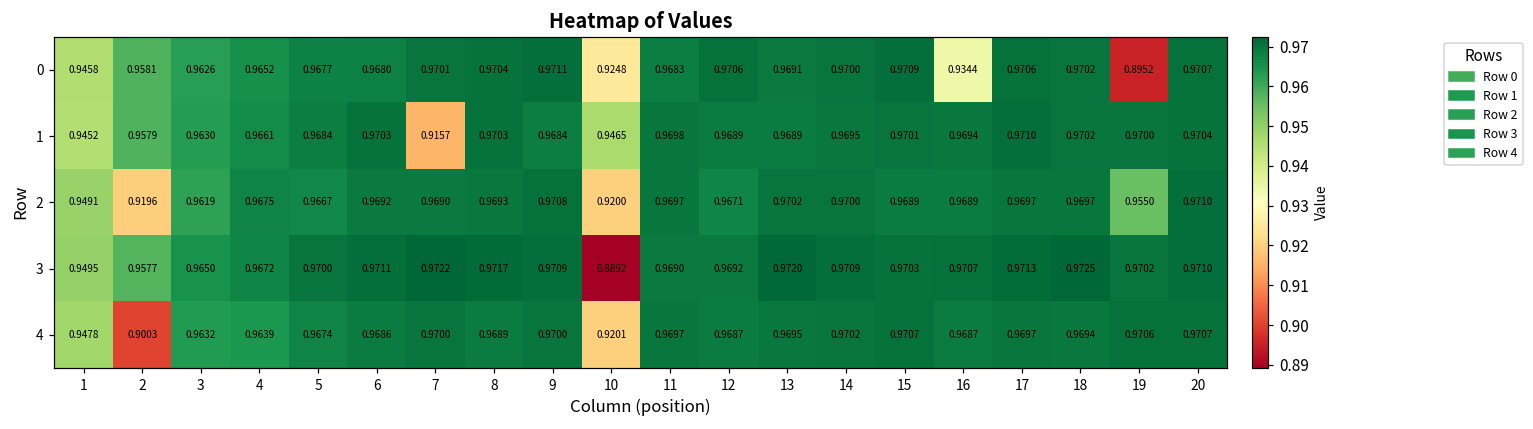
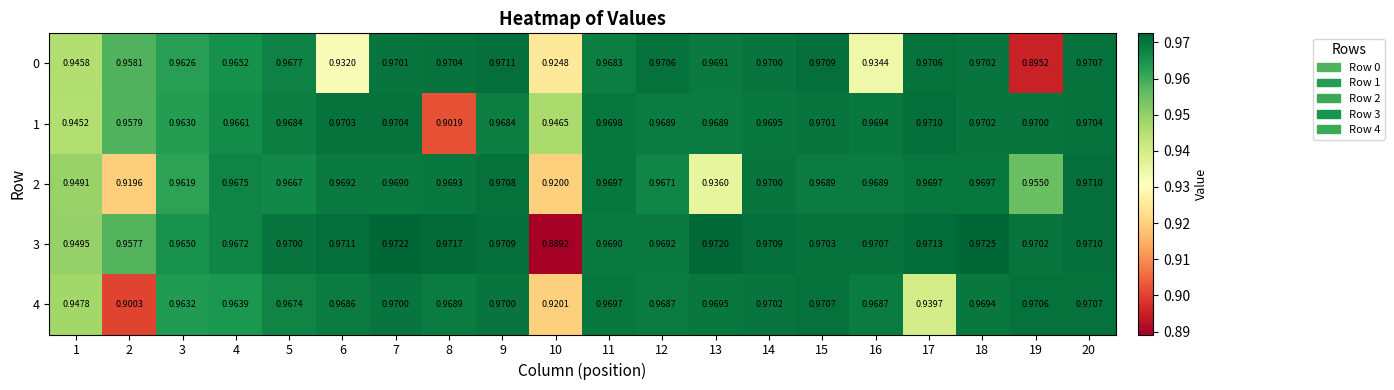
  {
    "0": {
      "1": 0.9458,
      "2": 0.9581,
      "3": 0.9626,
      "4": 0.9652,
      "5": 0.9677,
-     "6": 0.9680,
+     "6": 0.9320,
      "7": 0.9701,
      "8": 0.9704,
      "9": 0.9711,
      "10": 0.9248,
      "11": 0.9683,
      "12": 0.9706,
      "13": 0.9691,
      "14": 0.9700,
      "15": 0.9709,
      "16": 0.9344,
      "17": 0.9706,
      "18": 0.9702,
      "19": 0.8952,
      "20": 0.9707
    },
    "1": {
      "1": 0.9452,
      "2": 0.9579,
      "3": 0.9630,
      "4": 0.9661,
      "5": 0.9684,
      "6": 0.9703,
-     "7": 0.9157,
-     "8": 0.9703,
+     "7": 0.9704,
+     "8": 0.9019,
      "9": 0.9684,
      "10": 0.9465,
      "11": 0.9698,
      "12": 0.9689,
      "13": 0.9689,
      "14": 0.9695,
      "15": 0.9701,
      "16": 0.9694,
      "17": 0.9710,
      "18": 0.9702,
      "19": 0.9700,
      "20": 0.9704
    },
    "2": {
      "1": 0.9491,
      "2": 0.9196,
      "3": 0.9619,
      "4": 0.9675,
      "5": 0.9667,
      "6": 0.9692,
      "7": 0.9690,
      "8": 0.9693,
      "9": 0.9708,
      "10": 0.9200,
      "11": 0.9697,
      "12": 0.9671,
-     "13": 0.9702,
+     "13": 0.9360,
      "14": 0.9700,
      "15": 0.9689,
      "16": 0.9689,
      "17": 0.9697,
      "18": 0.9697,
      "19": 0.9550,
      "20": 0.9710
    },
    "3": {
      "1": 0.9495,
      "2": 0.9577,
      "3": 0.9650,
      "4": 0.9672,
      "5": 0.9700,
      "6": 0.9711,
      "7": 0.9722,
      "8": 0.9717,
      "9": 0.9709,
      "10": 0.8892,
      "11": 0.9690,
      "12": 0.9692,
      "13": 0.9720,
      "14": 0.9709,
      "15": 0.9703,
      "16": 0.9707,
      "17": 0.9713,
      "18": 0.9725,
      "19": 0.9702,
      "20": 0.9710
    },
    "4": {
      "1": 0.9478,
      "2": 0.9003,
      "3": 0.9632,
      "4": 0.9639,
      "5": 0.9674,
      "6": 0.9686,
      "7": 0.9700,
      "8": 0.9689,
      "9": 0.9700,
      "10": 0.9201,
      "11": 0.9697,
      "12": 0.9687,
      "13": 0.9695,
      "14": 0.9702,
      "15": 0.9707,
      "16": 0.9687,
-     "17": 0.9697,
+     "17": 0.9397,
      "18": 0.9694,
      "19": 0.9706,
      "20": 0.9707
    }
  }
